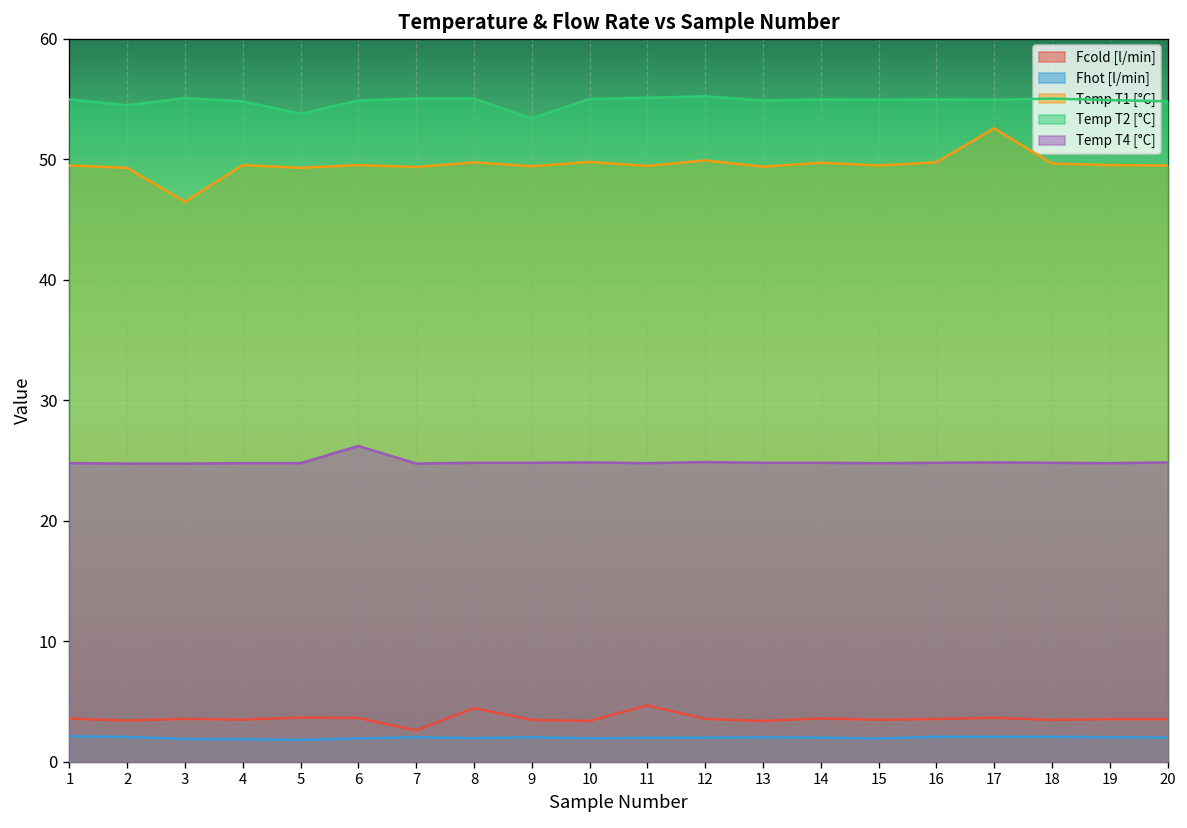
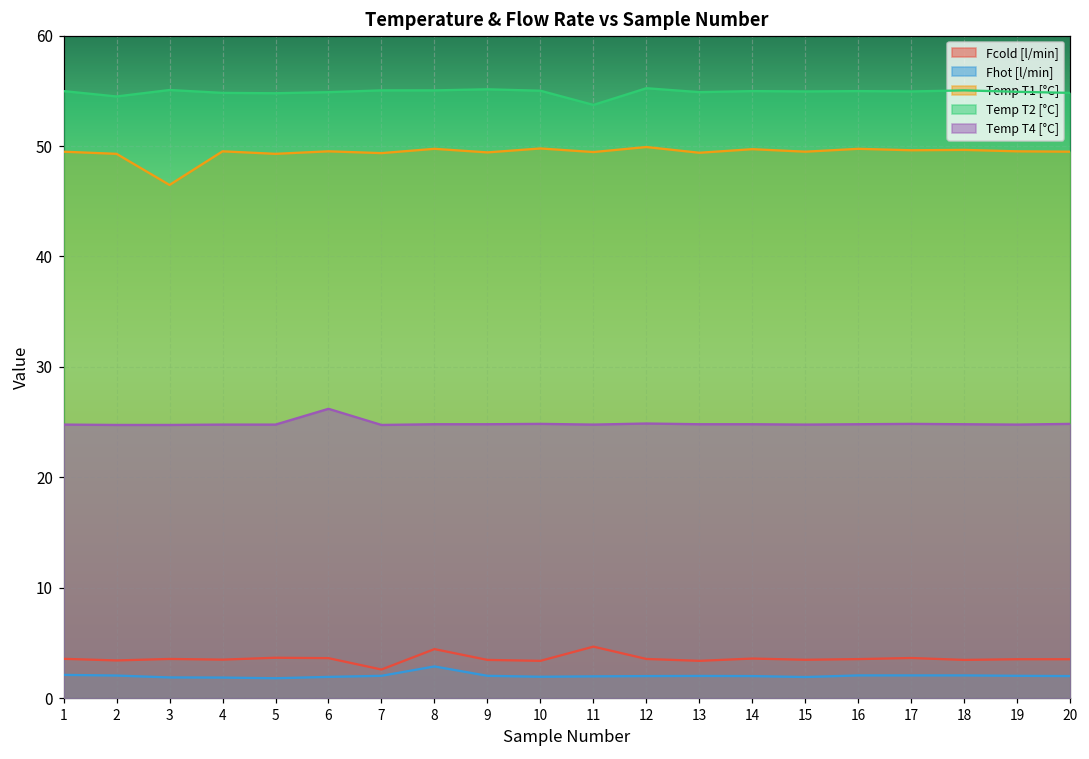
  {
    "Fcold [l/min]": {
      "1": 3.6,
      "2": 3.4,
      "3": 3.6,
      "4": 3.5,
      "5": 3.7,
      "6": 3.6,
      "7": 2.6,
      "8": 4.4,
      "9": 3.5,
      "10": 3.4,
      "11": 4.7,
      "12": 3.6,
      "13": 3.4,
      "14": 3.6,
      "15": 3.5,
      "16": 3.5,
      "17": 3.6,
      "18": 3.5,
      "19": 3.5,
      "20": 3.5
    },
    "Fhot [l/min]": {
      "1": 2.1,
      "2": 2.1,
      "3": 1.9,
      "4": 1.9,
      "5": 1.8,
      "6": 1.9,
      "7": 2.0,
-     "8": 2.0,
+     "8": 2.9,
      "9": 2.0,
      "10": 1.9,
      "11": 2.0,
      "12": 2.0,
      "13": 2.0,
      "14": 2.0,
      "15": 1.9,
      "16": 2.1,
      "17": 2.1,
      "18": 2.1,
      "19": 2.0,
      "20": 2.0
    },
    "Temp T1 [°C]": {
      "1": 49.5,
      "2": 49.3,
      "3": 46.5,
      "4": 49.5,
      "5": 49.3,
      "6": 49.5,
      "7": 49.4,
      "8": 49.7,
      "9": 49.4,
      "10": 49.8,
      "11": 49.5,
      "12": 49.9,
      "13": 49.4,
      "14": 49.7,
      "15": 49.5,
      "16": 49.7,
-     "17": 52.6,
+     "17": 49.6,
      "18": 49.6,
      "19": 49.5,
      "20": 49.5
    },
    "Temp T2 [°C]": {
      "1": 55.0,
      "2": 54.5,
      "3": 55.1,
      "4": 54.8,
-     "5": 53.8,
+     "5": 54.8,
      "6": 54.9,
      "7": 55.0,
      "8": 55.0,
-     "9": 53.4,
+     "9": 55.1,
      "10": 55.0,
-     "11": 55.1,
+     "11": 53.7,
      "12": 55.2,
      "13": 54.9,
      "14": 55.0,
      "15": 54.9,
      "16": 55.0,
      "17": 54.9,
      "20": 54.8
    },
    "Temp T4 [°C]": {
      "1": 24.8,
      "2": 24.7,
      "3": 24.7,
      "4": 24.8,
      "5": 24.8,
      "6": 26.2,
      "7": 24.7,
      "8": 24.8,
      "9": 24.8,
      "10": 24.8,
      "11": 24.8,
      "12": 24.9,
      "13": 24.8,
      "14": 24.8,
      "15": 24.8,
      "16": 24.8,
      "17": 24.8,
      "18": 24.8,
      "19": 24.8,
      "20": 24.8
    }
  }
